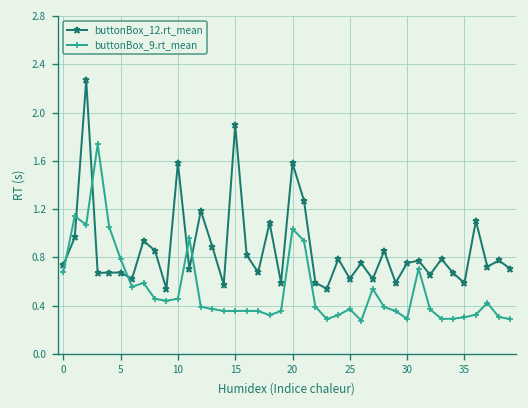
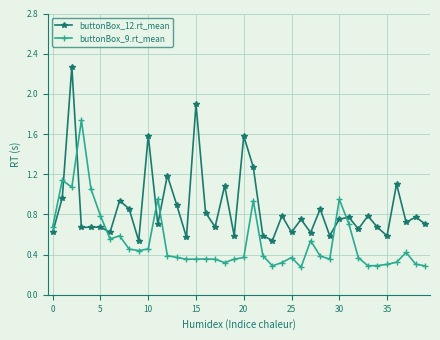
  {
    "buttonBox_12.rt_mean": {
-     "0": 0.73,
+     "0": 0.62,
      "5": 0.67,
      "10": 1.58,
      "15": 1.90,
      "20": 1.58,
      "25": 0.62,
      "30": 0.75,
      "35": 0.59
    },
    "buttonBox_9.rt_mean": {
      "0": 0.68,
      "5": 0.79,
      "10": 0.46,
      "15": 0.35,
-     "20": 1.04,
+     "20": 0.37,
      "25": 0.37,
-     "30": 0.29,
+     "30": 0.95,
      "35": 0.30
    }
  }
